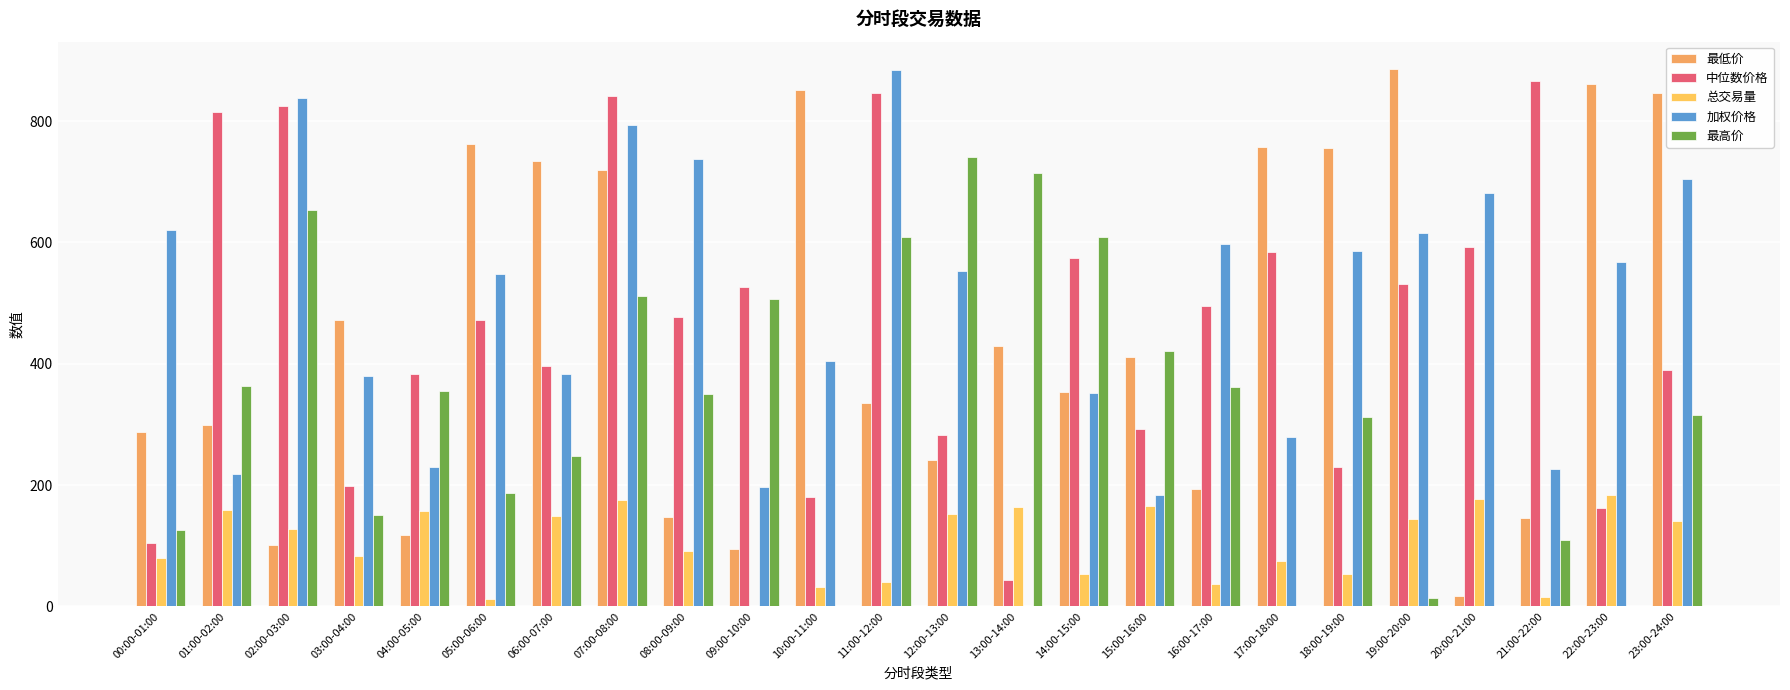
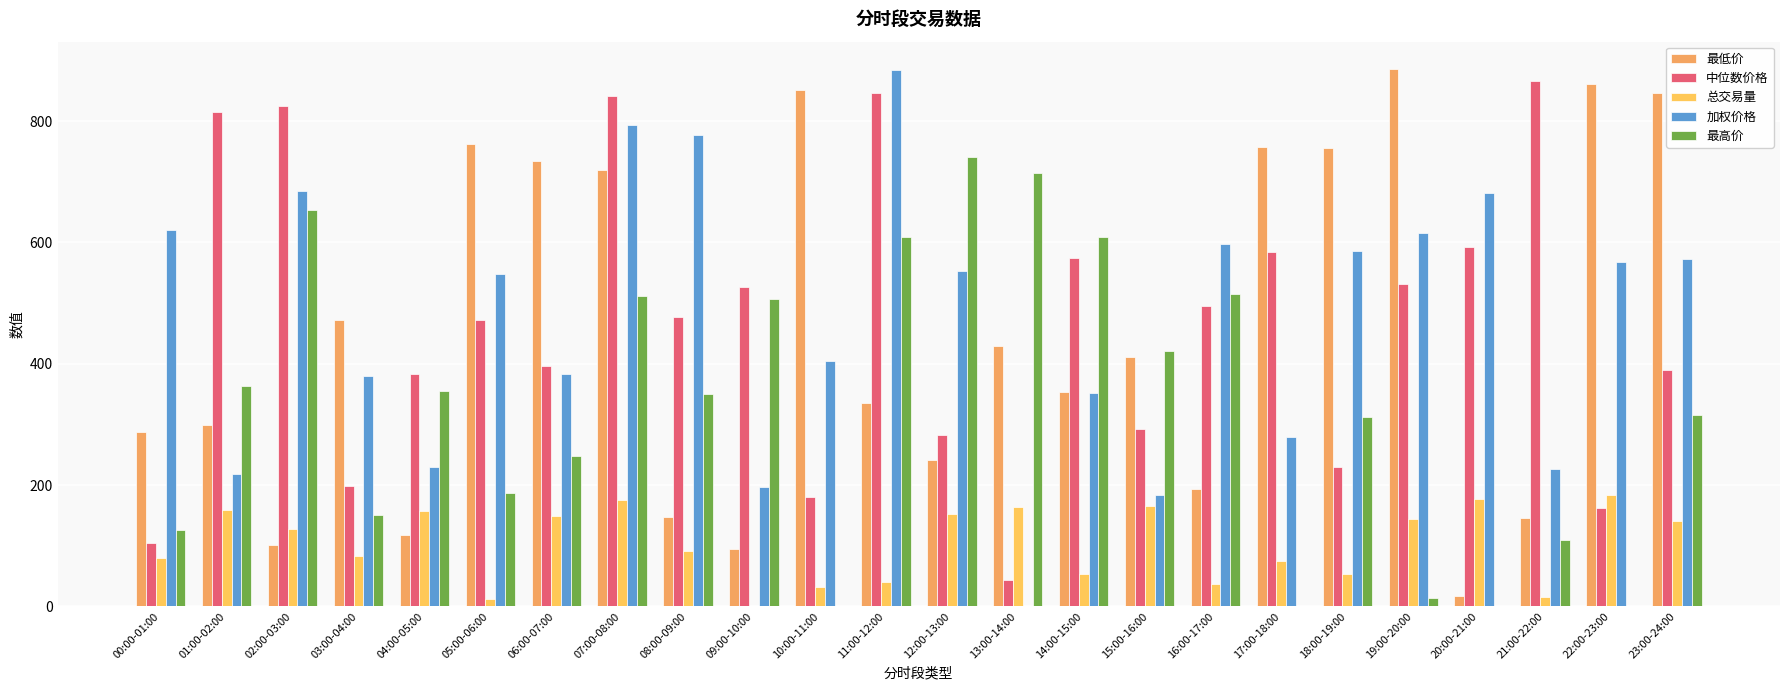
  {
    "中位数价格": {
      "00:00-01:00": 100,
      "01:00-02:00": 810,
      "02:00-03:00": 820,
      "03:00-04:00": 200,
      "04:00-05:00": 380,
      "05:00-06:00": 470,
      "06:00-07:00": 400,
      "07:00-08:00": 840,
      "08:00-09:00": 480,
      "09:00-10:00": 530,
      "10:00-11:00": 180,
      "11:00-12:00": 850,
      "12:00-13:00": 280,
      "13:00-14:00": 40,
      "14:00-15:00": 570,
      "15:00-16:00": 290,
      "16:00-17:00": 490,
      "17:00-18:00": 580,
      "18:00-19:00": 230,
      "19:00-20:00": 530,
      "20:00-21:00": 590,
      "21:00-22:00": 870,
      "22:00-23:00": 160,
      "23:00-24:00": 390
    },
    "加权价格": {
      "00:00-01:00": 620,
      "01:00-02:00": 220,
-     "02:00-03:00": 840,
+     "02:00-03:00": 680,
      "03:00-04:00": 380,
      "04:00-05:00": 230,
      "05:00-06:00": 550,
      "06:00-07:00": 380,
      "07:00-08:00": 790,
-     "08:00-09:00": 740,
+     "08:00-09:00": 780,
      "09:00-10:00": 200,
      "10:00-11:00": 400,
      "11:00-12:00": 880,
      "12:00-13:00": 550,
      "13:00-14:00": 0,
      "14:00-15:00": 350,
      "15:00-16:00": 180,
      "16:00-17:00": 600,
      "17:00-18:00": 280,
      "18:00-19:00": 590,
      "19:00-20:00": 620,
      "20:00-21:00": 680,
      "21:00-22:00": 230,
      "22:00-23:00": 570,
-     "23:00-24:00": 710
+     "23:00-24:00": 570
    },
    "最高价": {
      "00:00-01:00": 130,
      "01:00-02:00": 360,
      "02:00-03:00": 650,
      "03:00-04:00": 150,
      "04:00-05:00": 350,
      "05:00-06:00": 190,
      "06:00-07:00": 250,
      "07:00-08:00": 510,
      "08:00-09:00": 350,
      "09:00-10:00": 510,
      "10:00-11:00": 0,
      "11:00-12:00": 610,
      "12:00-13:00": 740,
      "13:00-14:00": 710,
      "14:00-15:00": 610,
      "15:00-16:00": 420,
-     "16:00-17:00": 360,
+     "16:00-17:00": 520,
      "17:00-18:00": 0,
      "18:00-19:00": 310,
      "19:00-20:00": 10,
      "20:00-21:00": 0,
      "21:00-22:00": 110,
      "22:00-23:00": 0,
      "23:00-24:00": 320
    }
  }
